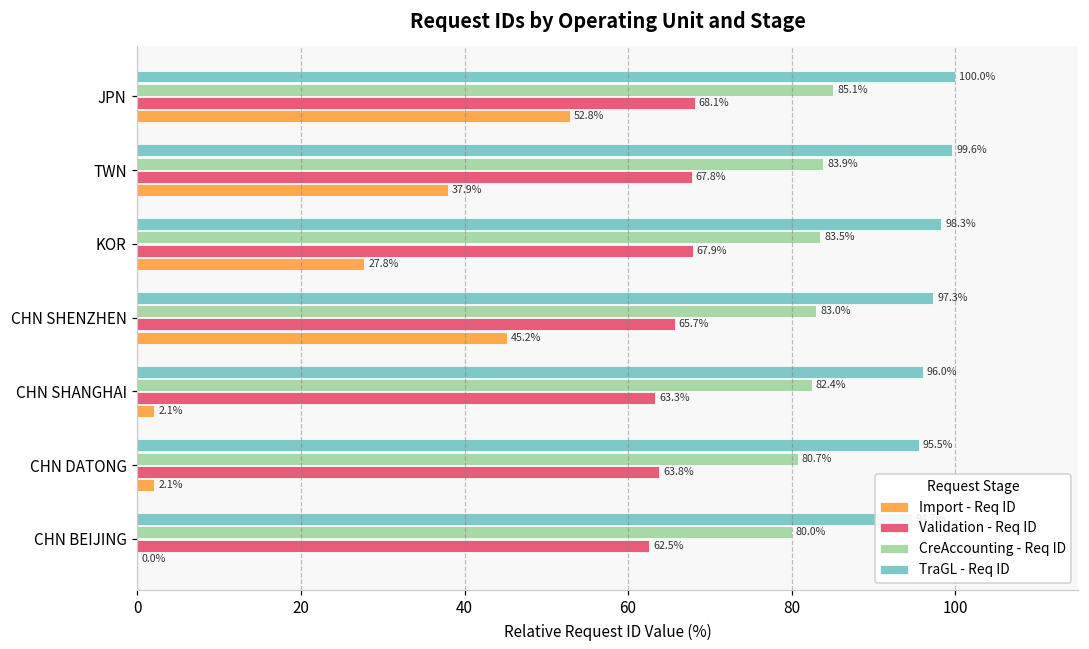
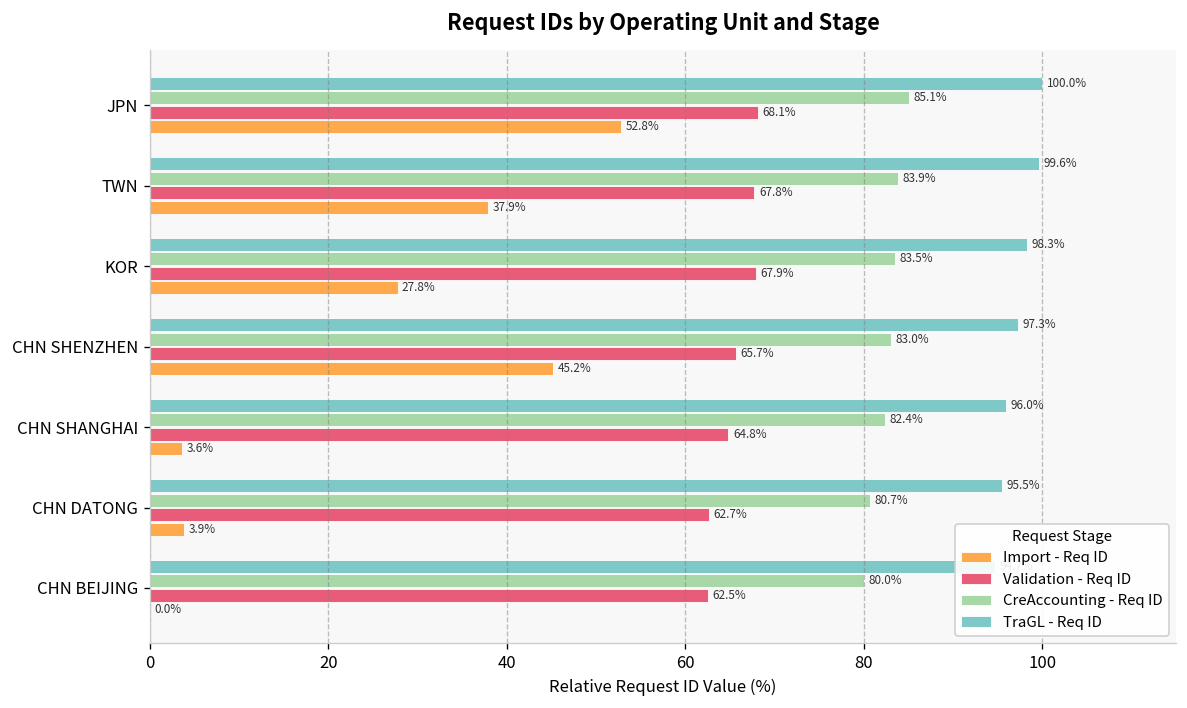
  {
    "Import - Req ID": {
      "JPN": "52.8%",
      "TWN": "37.9%",
      "KOR": "27.8%",
      "CHN SHENZHEN": "45.2%",
-     "CHN SHANGHAI": "2.1%",
-     "CHN DATONG": "2.1%",
+     "CHN SHANGHAI": "3.6%",
+     "CHN DATONG": "3.9%",
      "CHN BEIJING": "0.0%"
    },
    "Validation - Req ID": {
      "JPN": "68.1%",
      "TWN": "67.8%",
      "KOR": "67.9%",
      "CHN SHENZHEN": "65.7%",
-     "CHN SHANGHAI": "63.3%",
-     "CHN DATONG": "63.8%",
+     "CHN SHANGHAI": "64.8%",
+     "CHN DATONG": "62.7%",
      "CHN BEIJING": "62.5%"
    }
  }
